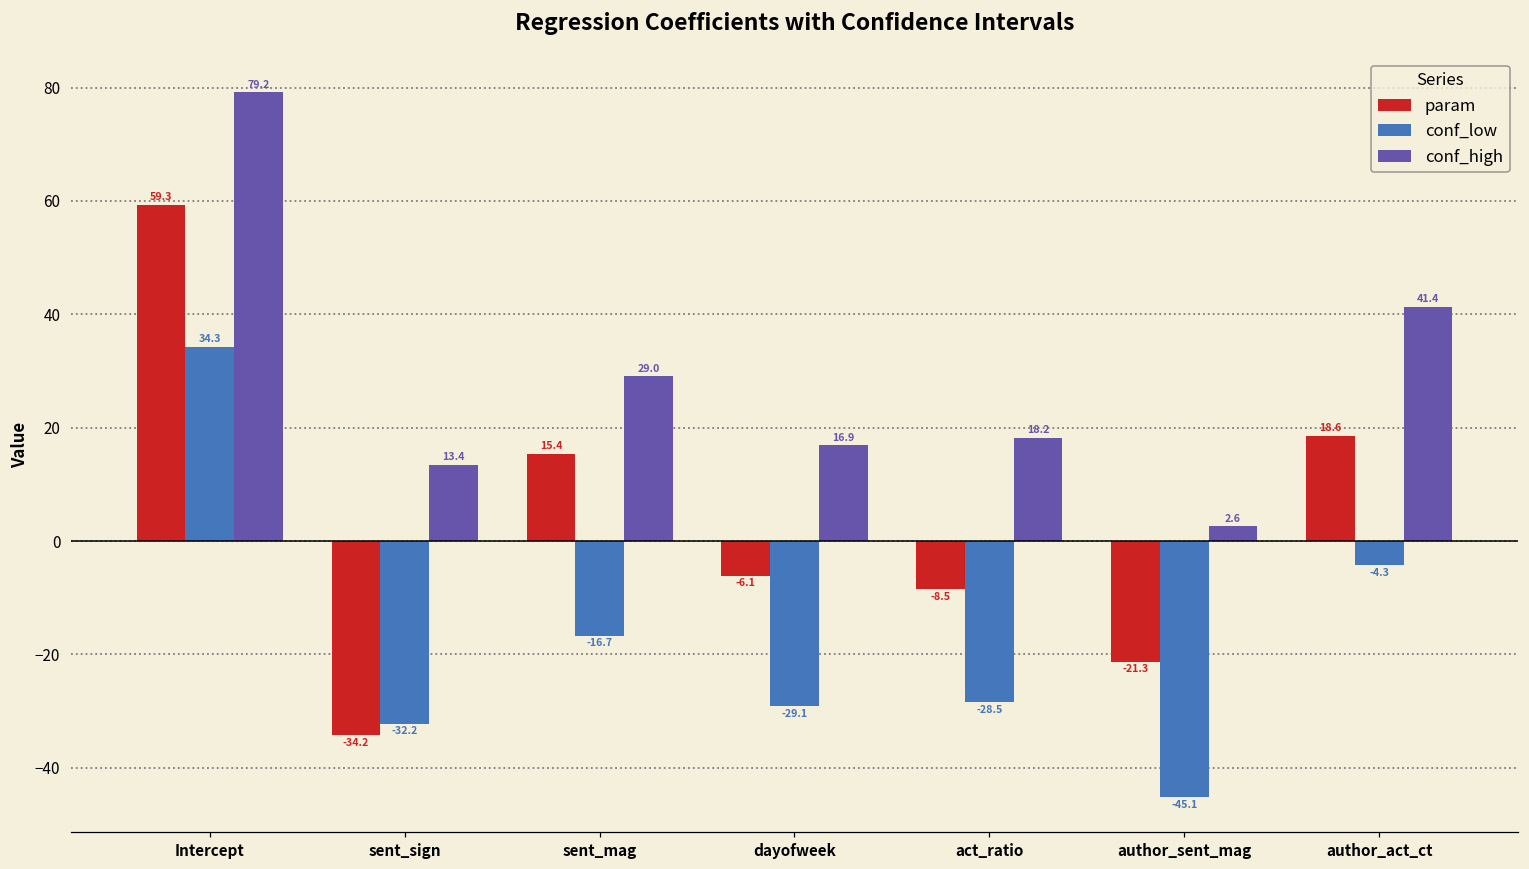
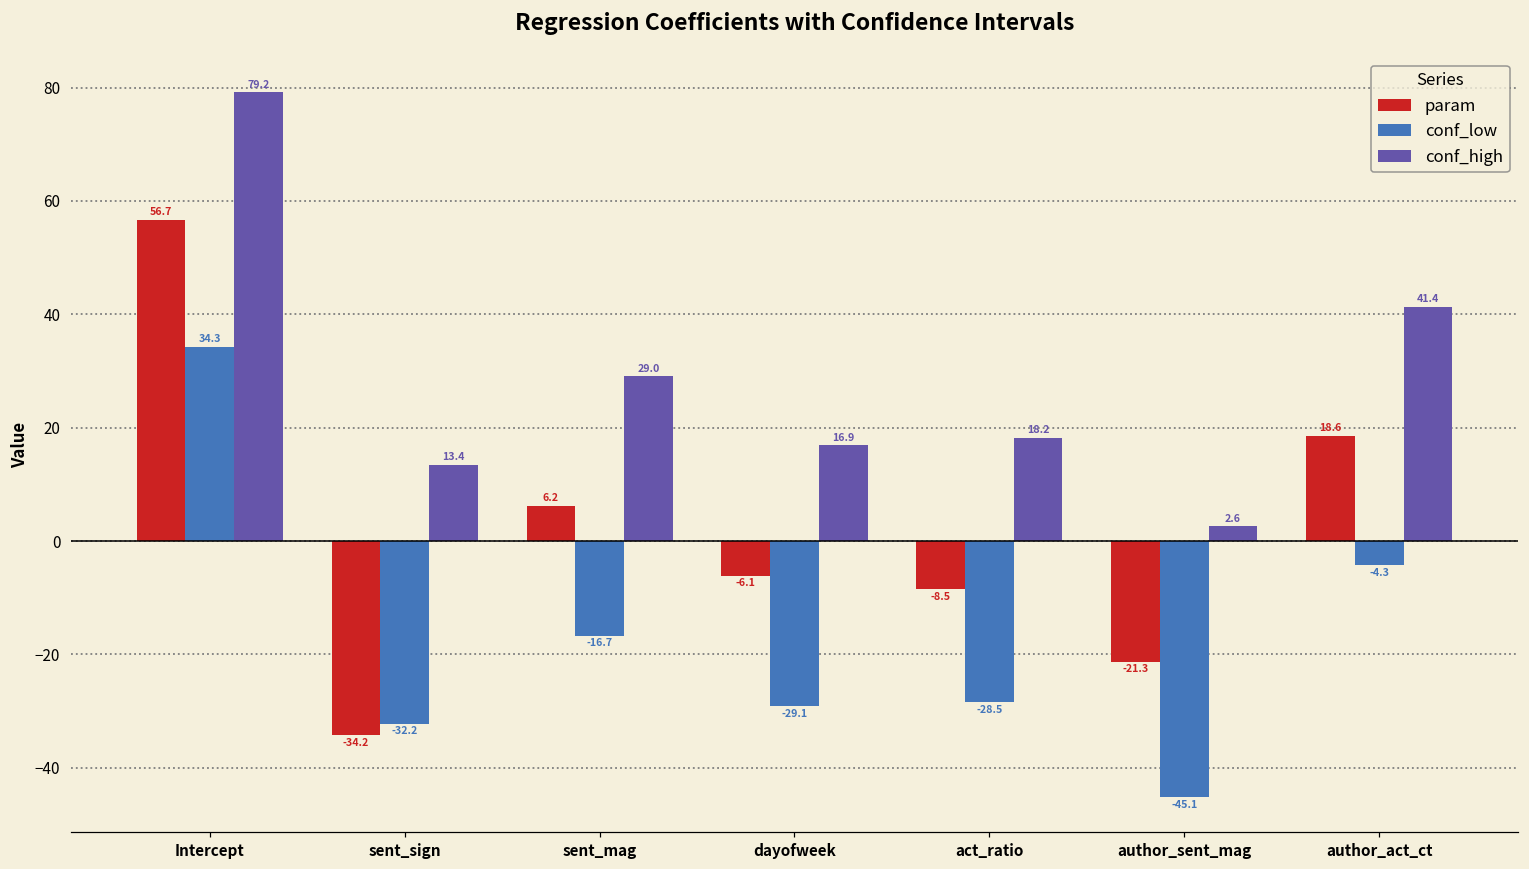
  {
    "param": {
-     "Intercept": 59.3,
+     "Intercept": 56.7,
      "sent_sign": -34.2,
-     "sent_mag": 15.4,
+     "sent_mag": 6.2,
      "dayofweek": -6.1,
      "act_ratio": -8.5,
      "author_sent_mag": -21.3,
      "author_act_ct": 18.6
    }
  }
